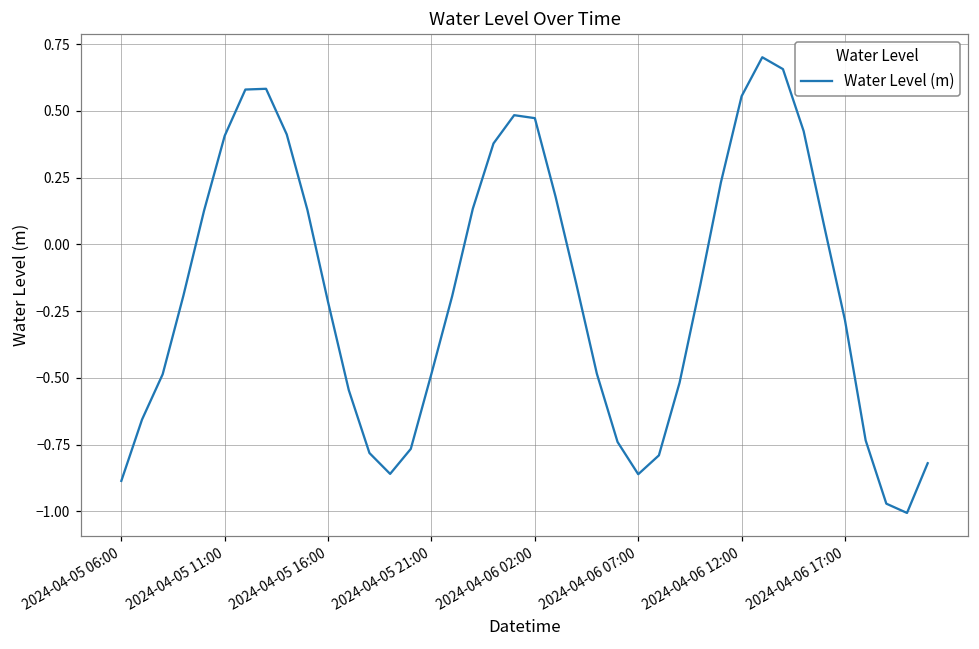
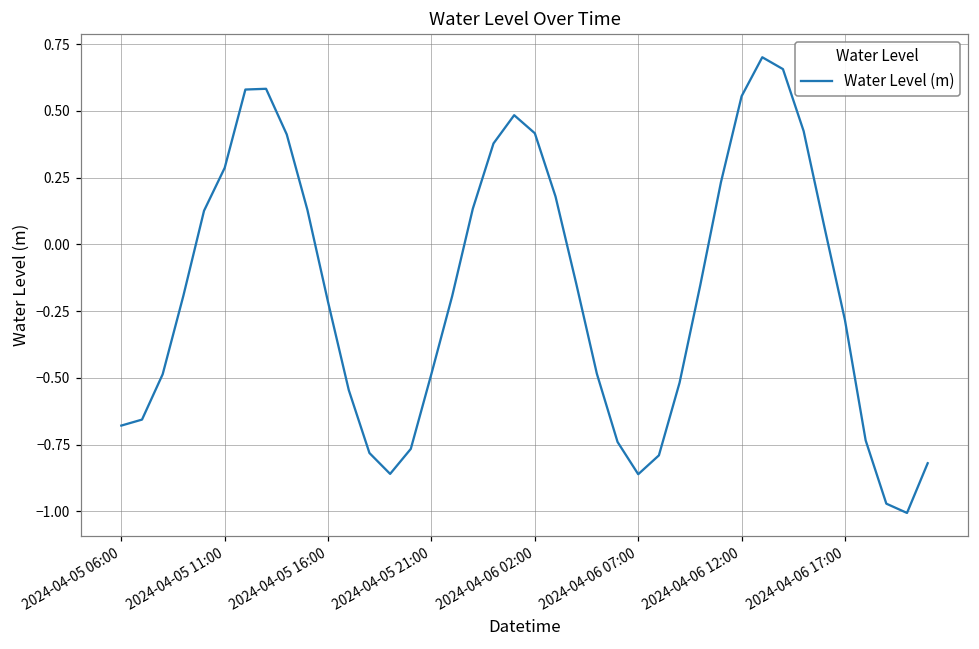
  {
-   "2024-04-05 06:00": -0.89,
-   "2024-04-05 11:00": 0.41,
+   "2024-04-05 06:00": -0.68,
+   "2024-04-05 11:00": 0.29,
    "2024-04-05 16:00": -0.22,
    "2024-04-05 21:00": -0.48,
-   "2024-04-06 02:00": 0.47,
+   "2024-04-06 02:00": 0.42,
    "2024-04-06 07:00": -0.86,
    "2024-04-06 12:00": 0.55,
    "2024-04-06 17:00": -0.28
  }
